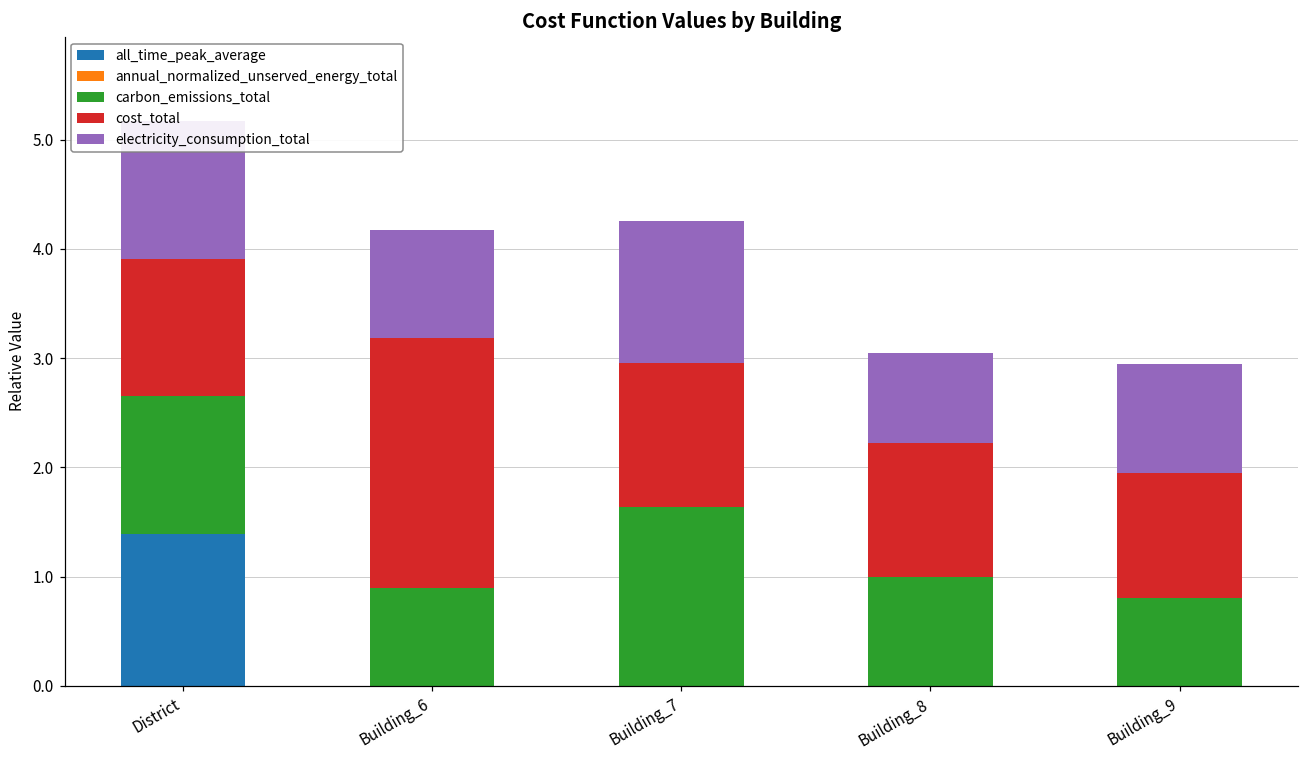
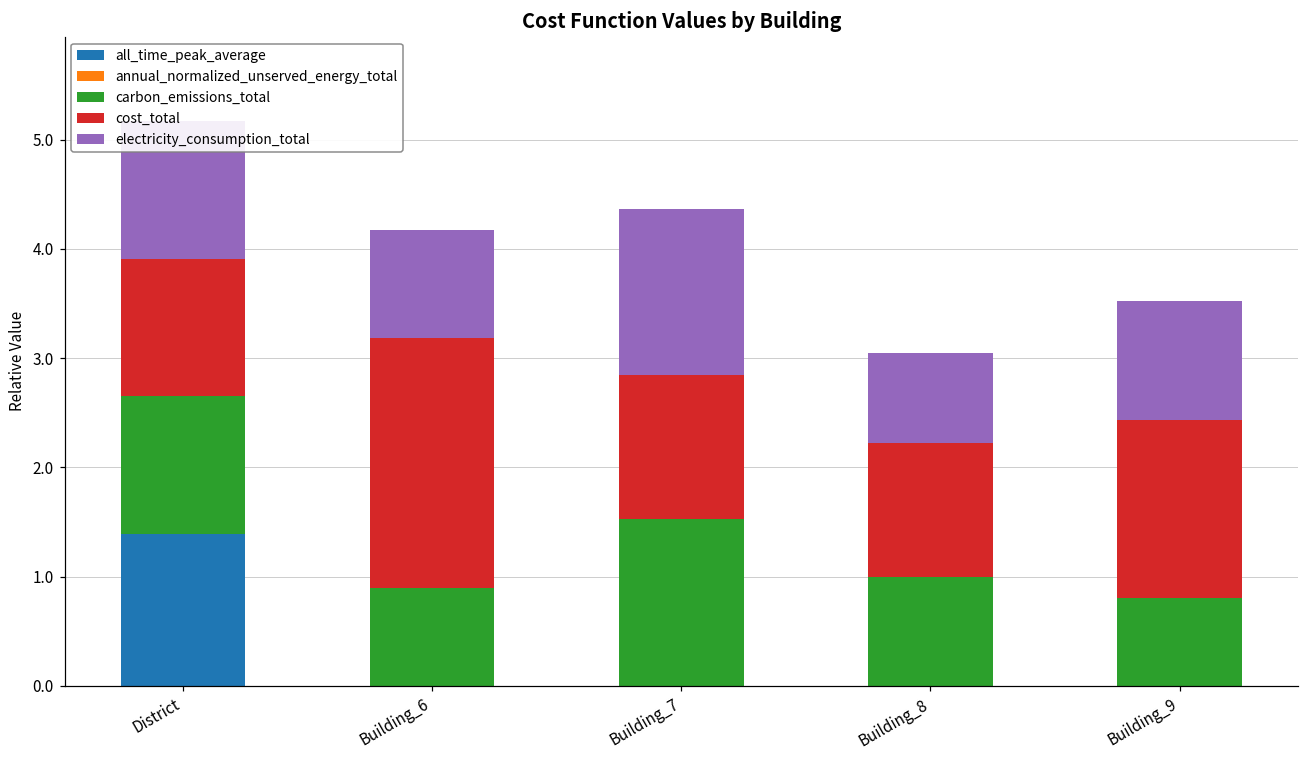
  {
    "annual_normalized_unserved_energy_total": {
      "District": 1.4,
      "Building_6": 0.0,
      "Building_7": 0.0,
      "Building_8": 0.0,
      "Building_9": 0.0
    },
    "carbon_emissions_total": {
      "District": 1.3,
      "Building_6": 0.9,
-     "Building_7": 1.6,
+     "Building_7": 1.5,
      "Building_8": 1.0,
      "Building_9": 0.8
    },
    "cost_total": {
      "District": 1.3,
      "Building_6": 2.3,
      "Building_7": 1.3,
      "Building_8": 1.2,
-     "Building_9": 1.2
+     "Building_9": 1.6
    },
    "electricity_consumption_total": {
      "Building_6": 1.0,
-     "Building_7": 1.3,
+     "Building_7": 1.5,
      "Building_8": 0.8,
-     "Building_9": 1.0
+     "Building_9": 1.1
    }
  }
